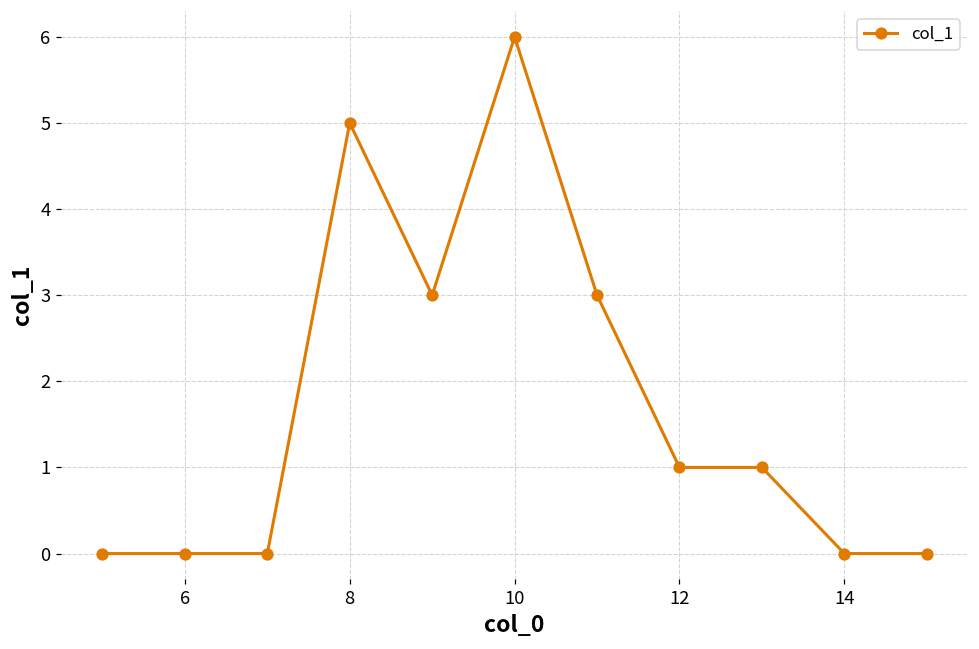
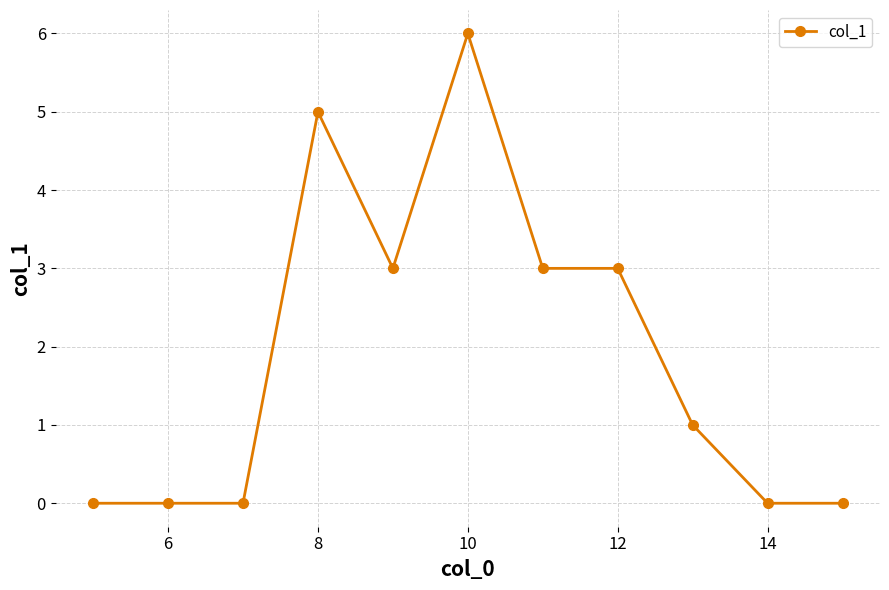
  {
    "6": 0,
    "8": 5,
    "10": 6,
-   "12": 1,
+   "12": 3,
    "14": 0
  }
